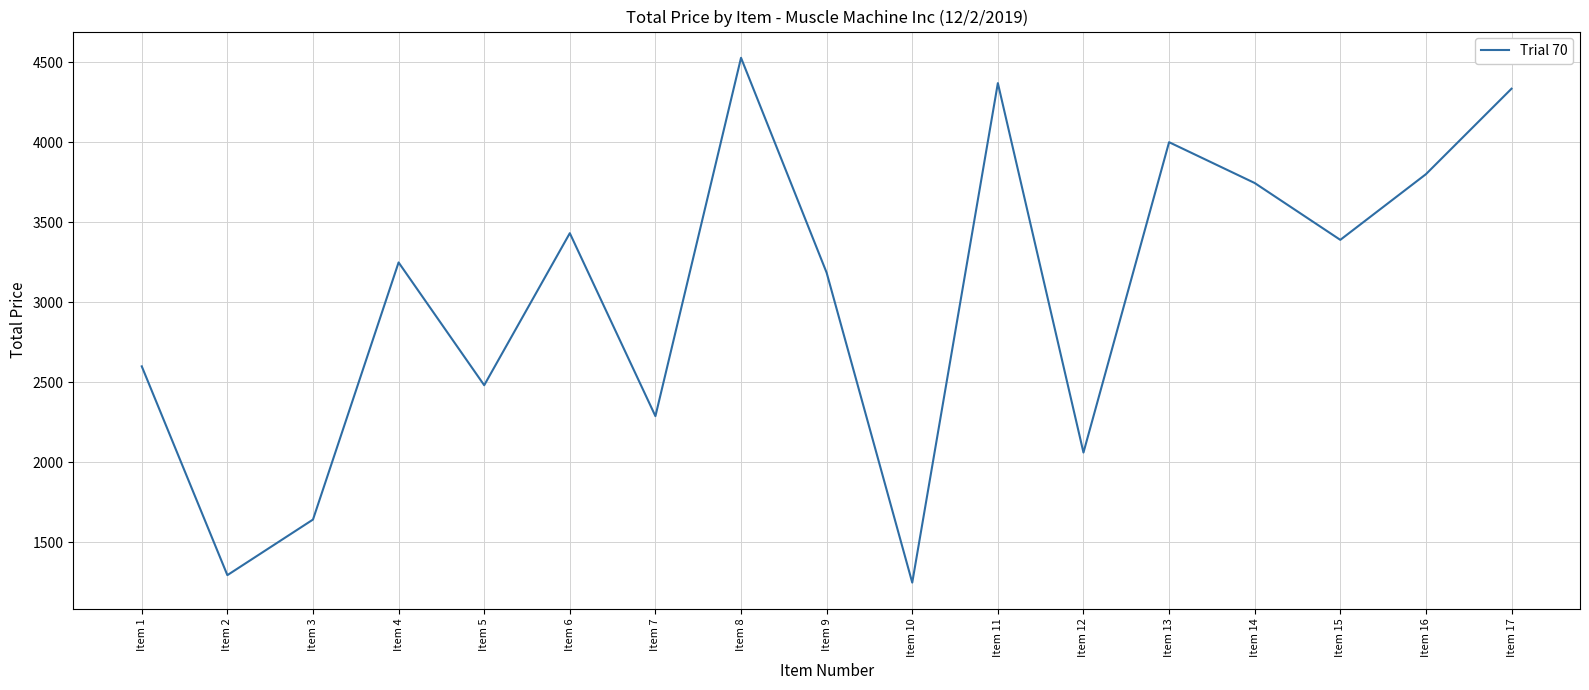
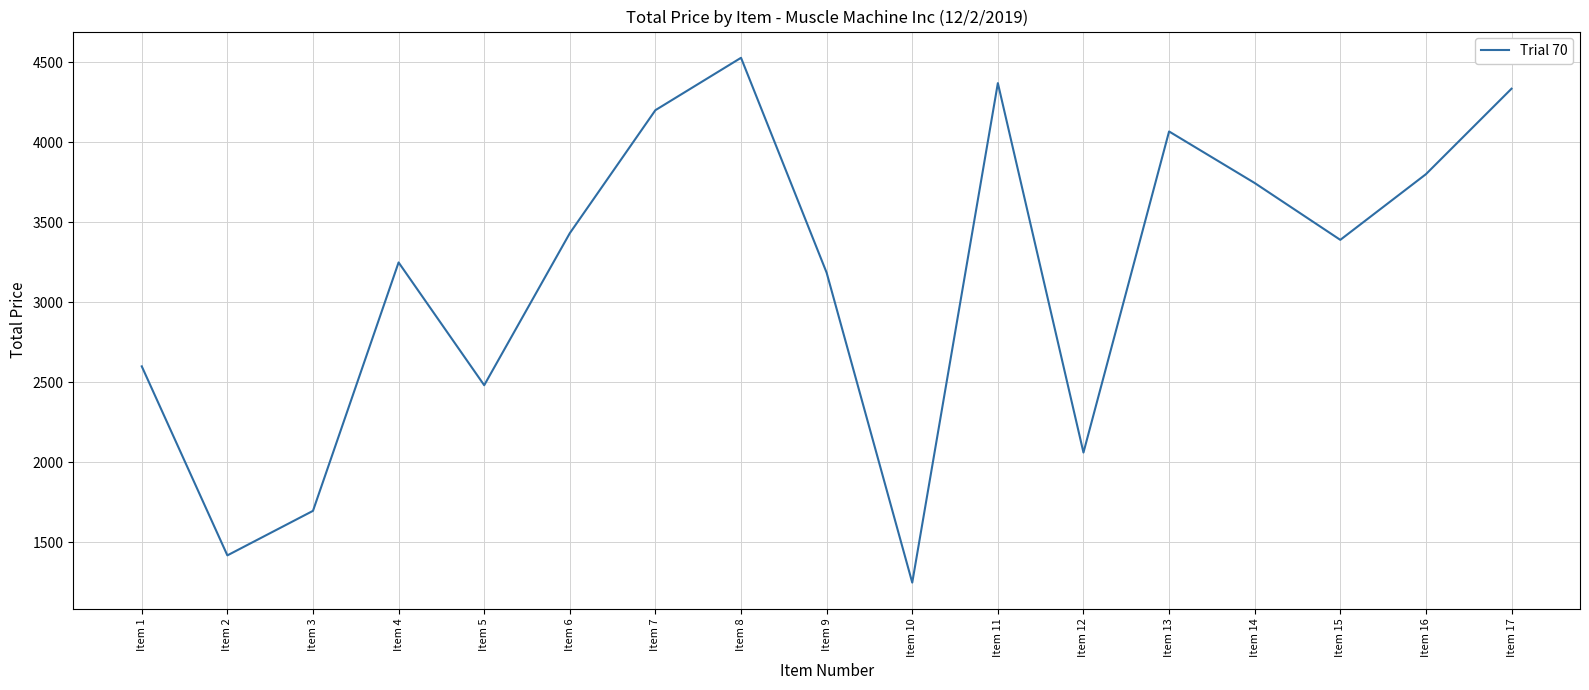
  {
    "Item 1": 2600,
-   "Item 2": 1300,
-   "Item 3": 1640,
+   "Item 2": 1420,
+   "Item 3": 1700,
    "Item 4": 3250,
    "Item 5": 2480,
    "Item 6": 3430,
-   "Item 7": 2290,
+   "Item 7": 4200,
    "Item 8": 4530,
    "Item 9": 3180,
    "Item 10": 1250,
    "Item 11": 4370,
    "Item 12": 2060,
-   "Item 13": 4000,
+   "Item 13": 4070,
    "Item 14": 3750,
    "Item 15": 3390,
    "Item 16": 3800,
    "Item 17": 4330
  }
